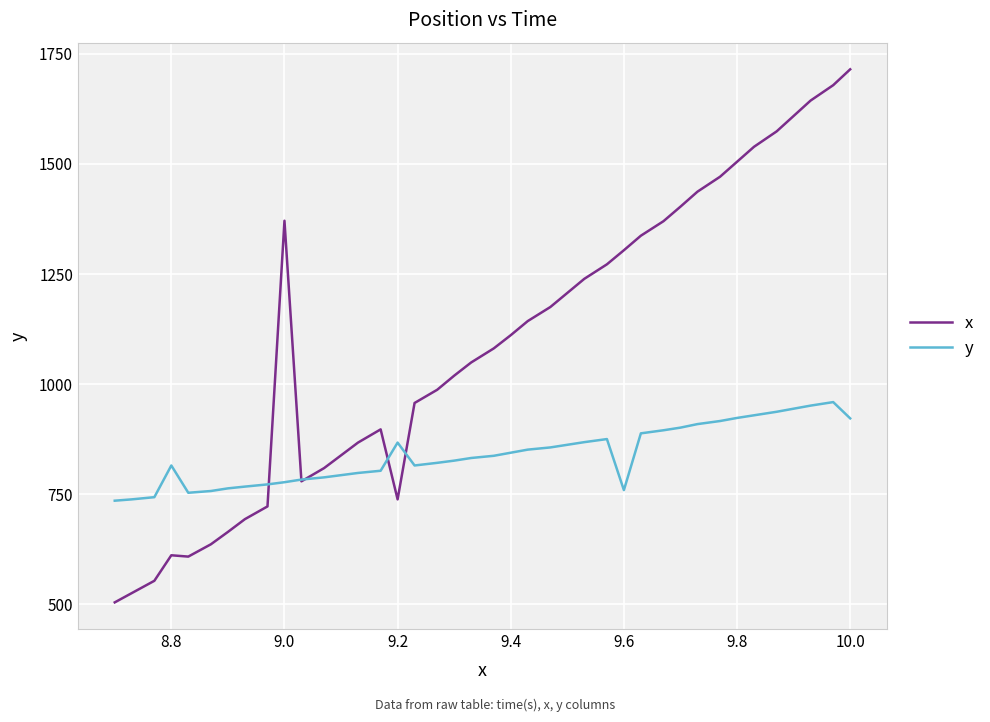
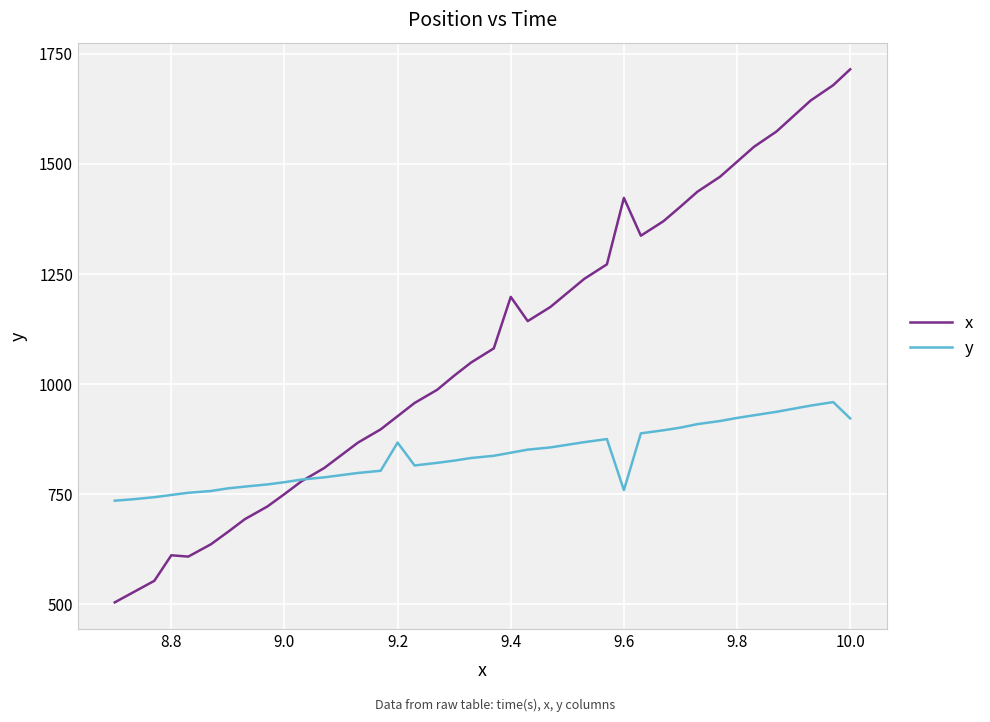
  {
    "x": {
      "8.8": 610,
-     "9.0": 1370,
-     "9.2": 740,
-     "9.4": 1110,
-     "9.6": 1300,
+     "9.0": 750,
+     "9.2": 930,
+     "9.4": 1200,
+     "9.6": 1420,
      "9.8": 1510,
      "10.0": 1720
    },
    "y": {
-     "8.8": 820,
+     "8.8": 750,
      "9.0": 780,
      "9.2": 870,
      "9.4": 840,
      "9.6": 760,
      "9.8": 920,
      "10.0": 920
    }
  }
